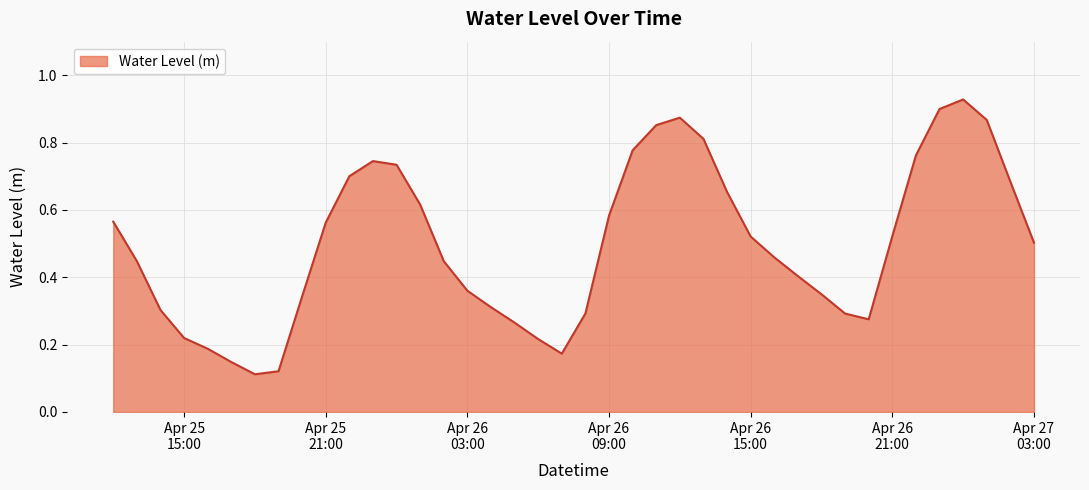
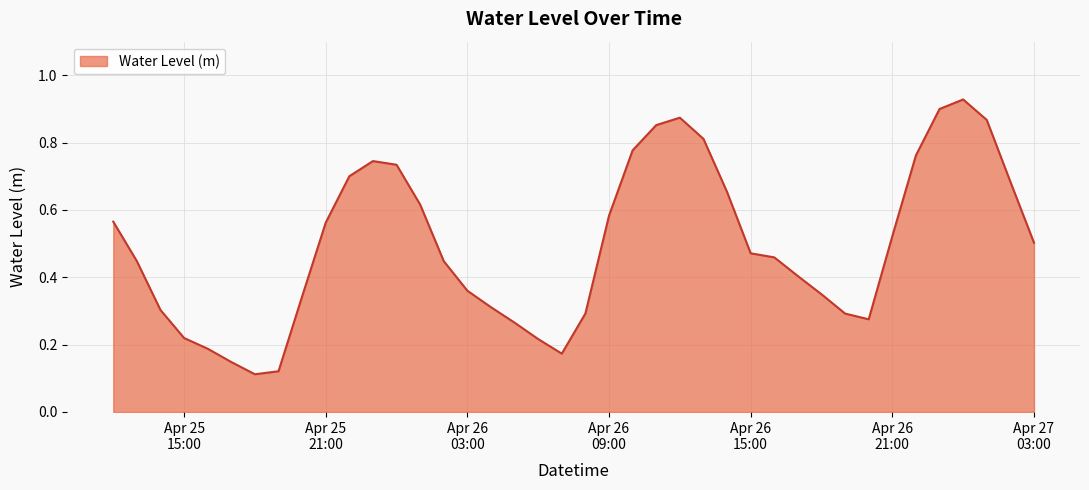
  {
    "Apr 25 15:00": 0.22,
    "Apr 25 21:00": 0.56,
    "Apr 26 03:00": 0.36,
    "Apr 26 09:00": 0.58,
-   "Apr 26 15:00": 0.52,
+   "Apr 26 15:00": 0.47,
    "Apr 26 21:00": 0.52,
    "Apr 27 03:00": 0.50
  }
